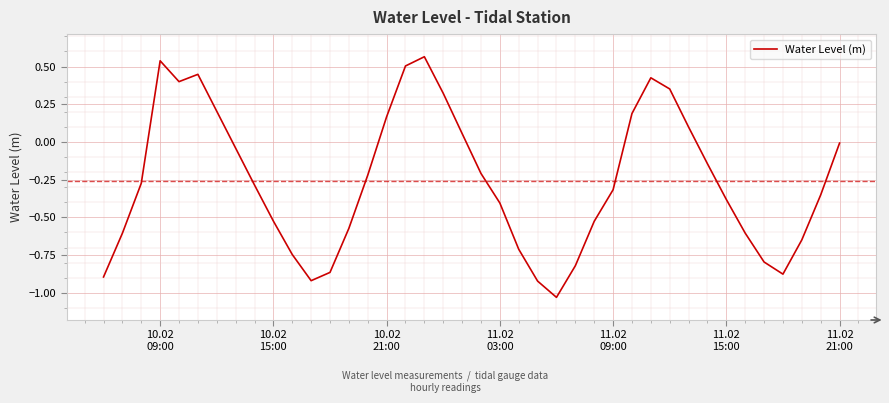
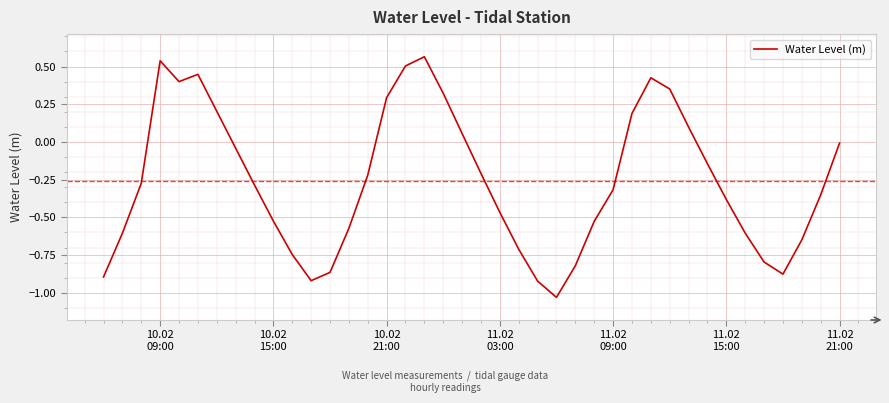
  {
    "10.02 09:00": 0.54,
    "10.02 15:00": -0.52,
-   "10.02 21:00": 0.17,
-   "11.02 03:00": -0.40,
+   "10.02 21:00": 0.29,
+   "11.02 03:00": -0.47,
    "11.02 09:00": -0.32,
    "11.02 15:00": -0.38,
    "11.02 21:00": -0.01
  }
